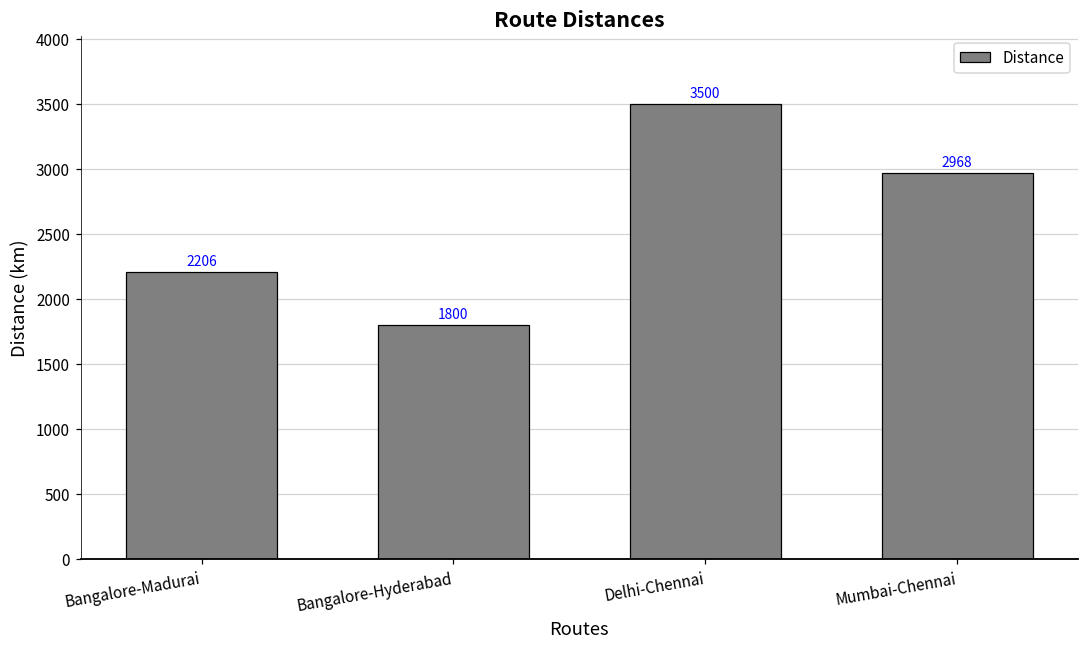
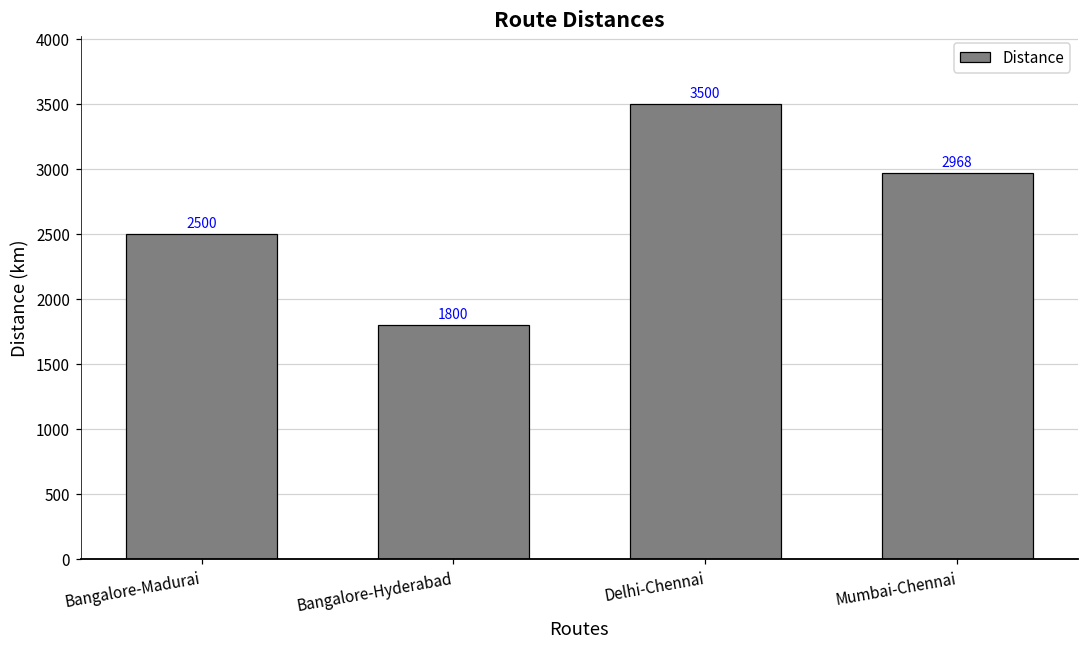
  {
-   "Bangalore-Madurai": 2206,
+   "Bangalore-Madurai": 2500,
    "Bangalore-Hyderabad": 1800,
    "Delhi-Chennai": 3500,
    "Mumbai-Chennai": 2968
  }
